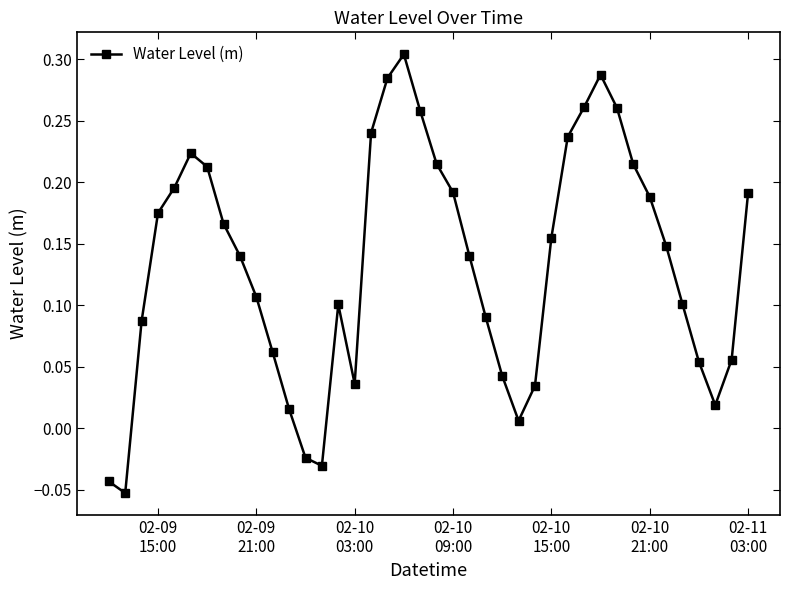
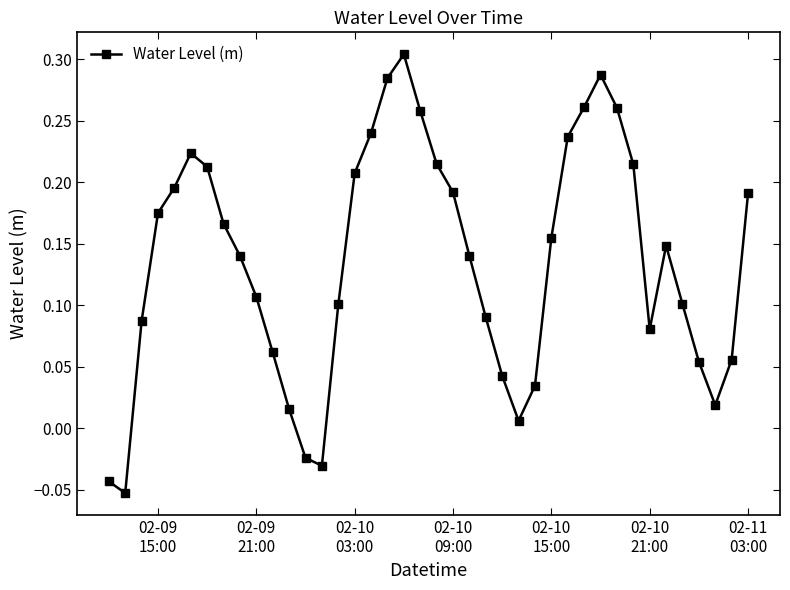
  {
    "02-09 15:00": 0.175,
    "02-09 21:00": 0.107,
-   "02-10 03:00": 0.036,
+   "02-10 03:00": 0.207,
    "02-10 09:00": 0.192,
    "02-10 15:00": 0.155,
-   "02-10 21:00": 0.188,
+   "02-10 21:00": 0.080,
    "02-11 03:00": 0.191
  }
